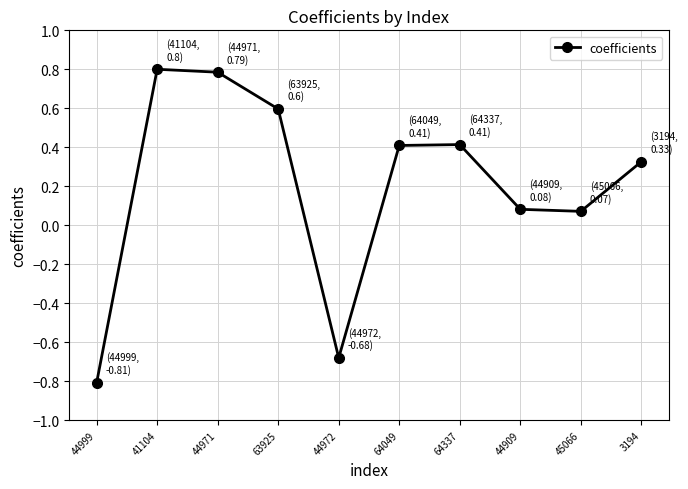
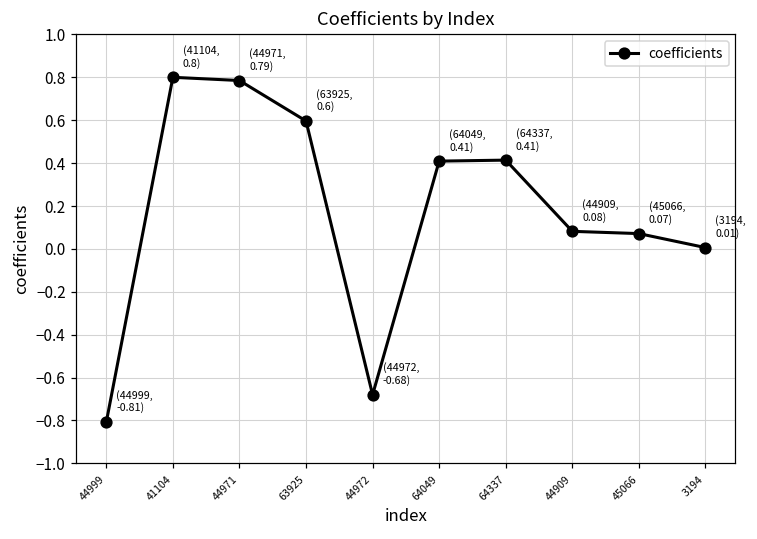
  {
    "44999": -0.81,
    "41104": 0.8,
    "44971": 0.79,
    "63925": 0.6,
    "44972": -0.68,
    "64049": 0.41,
    "64337": 0.41,
    "44909": 0.08,
    "45066": 0.07,
-   "3194": 0.33
+   "3194": 0.01
  }
